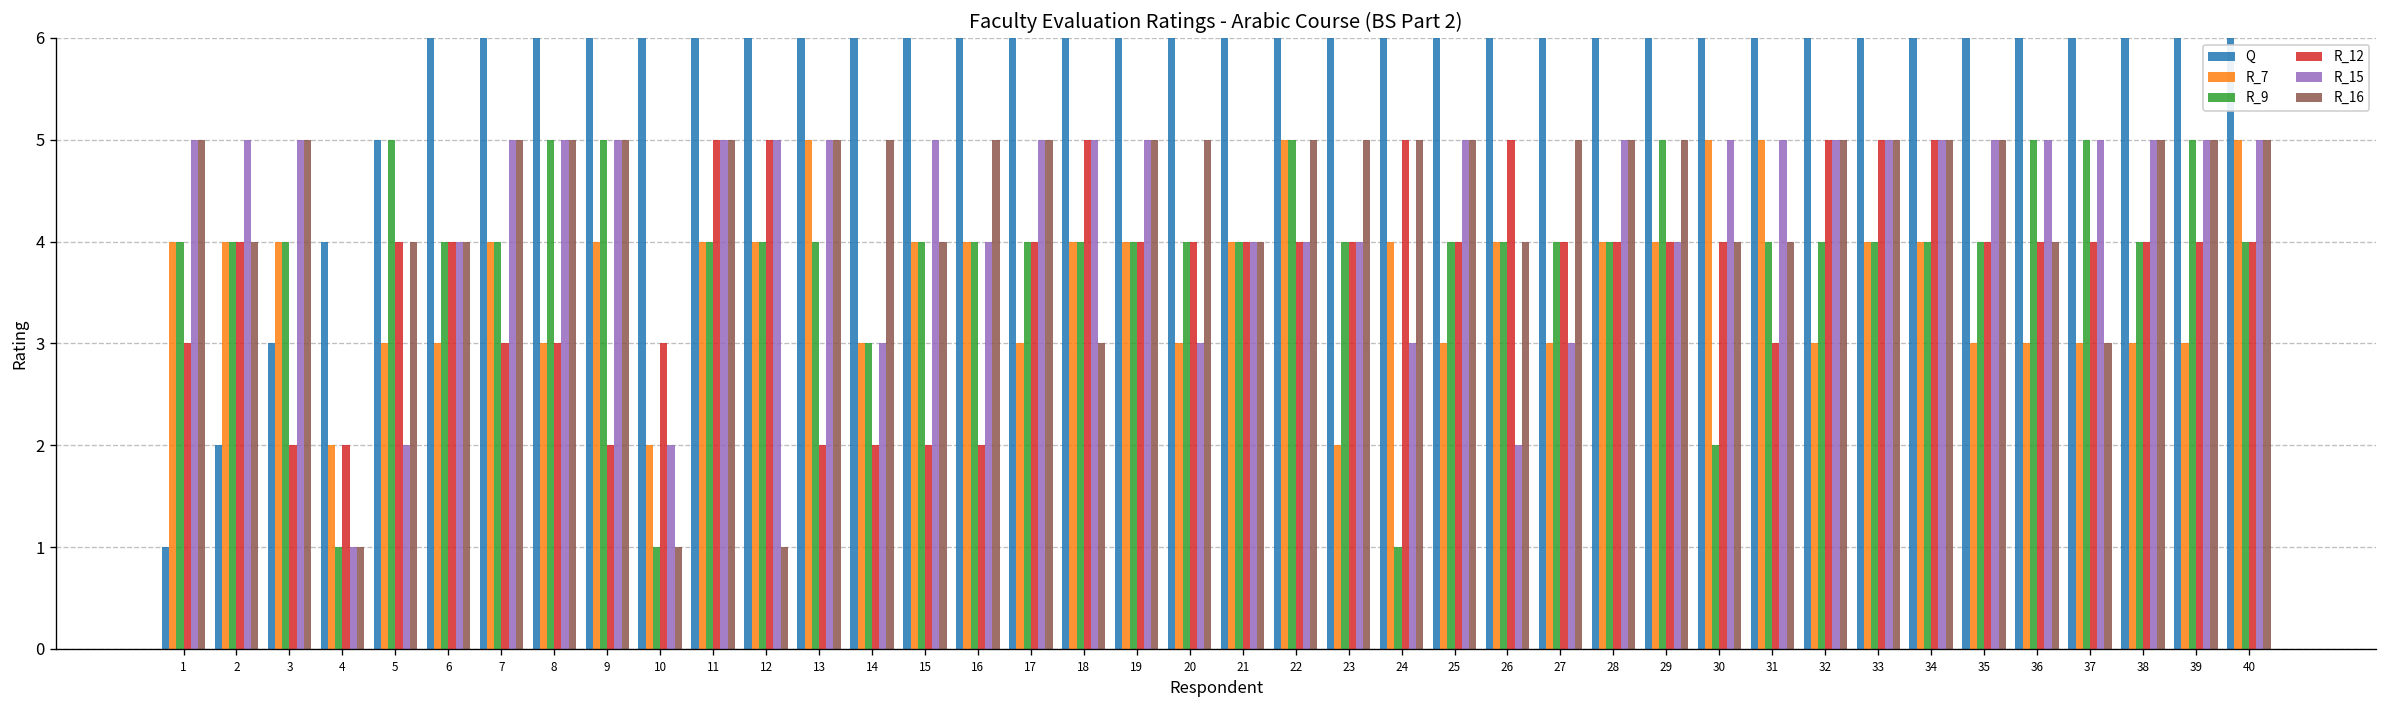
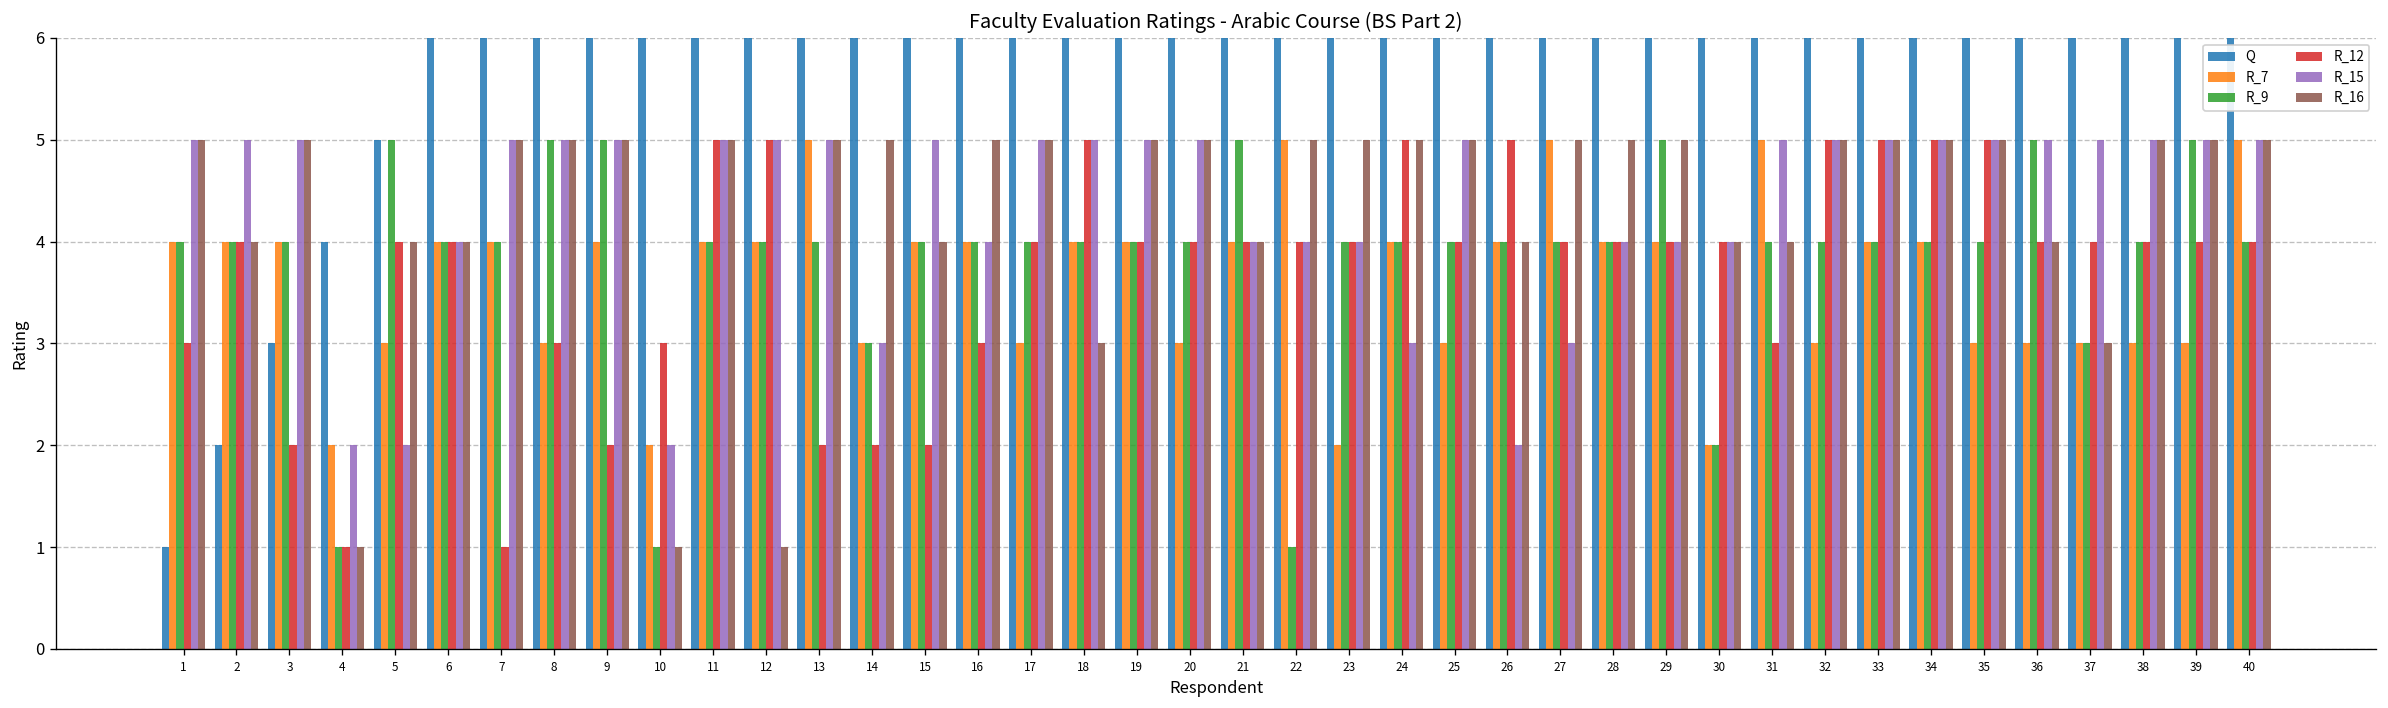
  {
    "R_7": {
      "1": 4,
      "2": 4,
      "3": 4,
      "4": 2,
      "5": 3,
-     "6": 3,
+     "6": 4,
      "7": 4,
      "8": 3,
      "9": 4,
      "10": 2,
      "11": 4,
      "12": 4,
      "13": 5,
      "14": 3,
      "15": 4,
      "16": 4,
      "17": 3,
      "18": 4,
      "19": 4,
      "20": 3,
      "21": 4,
      "22": 5,
      "23": 2,
      "24": 4,
      "25": 3,
      "26": 4,
-     "27": 3,
+     "27": 5,
      "28": 4,
      "29": 4,
-     "30": 5,
+     "30": 2,
      "31": 5,
      "32": 3,
      "33": 4,
      "34": 4,
      "35": 3,
      "36": 3,
      "37": 3,
      "38": 3,
      "39": 3,
      "40": 5
    },
    "R_9": {
      "1": 4,
      "2": 4,
      "3": 4,
      "4": 1,
      "5": 5,
      "6": 4,
      "7": 4,
      "8": 5,
      "9": 5,
      "10": 1,
      "11": 4,
      "12": 4,
      "13": 4,
      "14": 3,
      "15": 4,
      "16": 4,
      "17": 4,
      "18": 4,
      "19": 4,
      "20": 4,
-     "21": 4,
-     "22": 5,
+     "21": 5,
+     "22": 1,
      "23": 4,
-     "24": 1,
+     "24": 4,
      "25": 4,
      "26": 4,
      "27": 4,
      "28": 4,
      "29": 5,
      "30": 2,
      "31": 4,
      "32": 4,
      "33": 4,
      "34": 4,
      "35": 4,
      "36": 5,
-     "37": 5,
+     "37": 3,
      "38": 4,
      "39": 5,
      "40": 4
    },
    "R_12": {
      "1": 3,
      "2": 4,
      "3": 2,
-     "4": 2,
+     "4": 1,
      "5": 4,
      "6": 4,
-     "7": 3,
+     "7": 1,
      "8": 3,
      "9": 2,
      "10": 3,
      "11": 5,
      "12": 5,
      "13": 2,
      "14": 2,
      "15": 2,
-     "16": 2,
+     "16": 3,
      "17": 4,
      "18": 5,
      "19": 4,
      "20": 4,
      "21": 4,
      "22": 4,
      "23": 4,
      "24": 5,
      "25": 4,
      "26": 5,
      "27": 4,
      "28": 4,
      "29": 4,
      "30": 4,
      "31": 3,
      "32": 5,
      "33": 5,
      "34": 5,
-     "35": 4,
+     "35": 5,
      "36": 4,
      "37": 4,
      "38": 4,
      "39": 4,
      "40": 4
    },
    "R_15": {
      "1": 5,
      "2": 5,
      "3": 5,
-     "4": 1,
+     "4": 2,
      "5": 2,
      "6": 4,
      "7": 5,
      "8": 5,
      "9": 5,
      "10": 2,
      "11": 5,
      "12": 5,
      "13": 5,
      "14": 3,
      "15": 5,
      "16": 4,
      "17": 5,
      "18": 5,
      "19": 5,
-     "20": 3,
+     "20": 5,
      "21": 4,
      "22": 4,
      "23": 4,
      "24": 3,
      "25": 5,
      "26": 2,
      "27": 3,
-     "28": 5,
+     "28": 4,
      "29": 4,
-     "30": 5,
+     "30": 4,
      "31": 5,
      "32": 5,
      "33": 5,
      "34": 5,
      "35": 5,
      "36": 5,
      "37": 5,
      "38": 5,
      "39": 5,
      "40": 5
    }
  }
